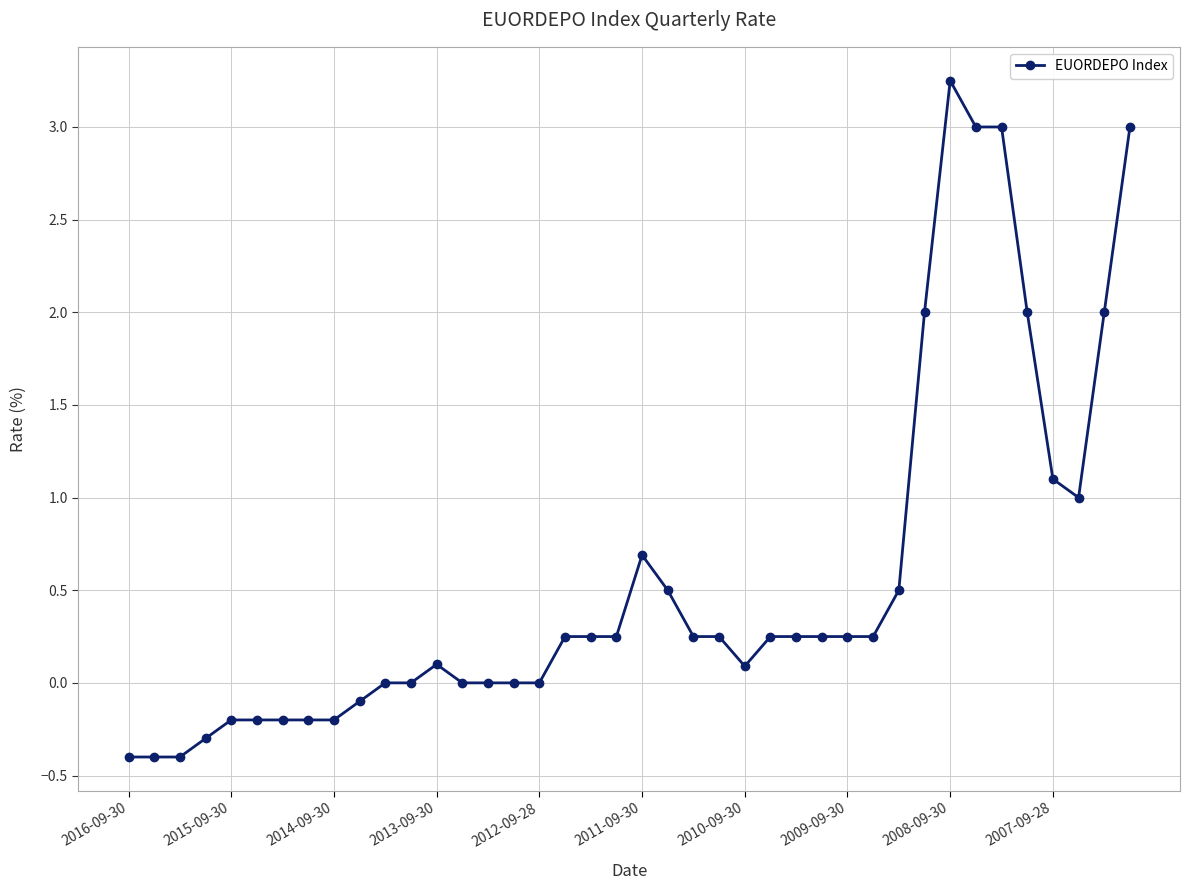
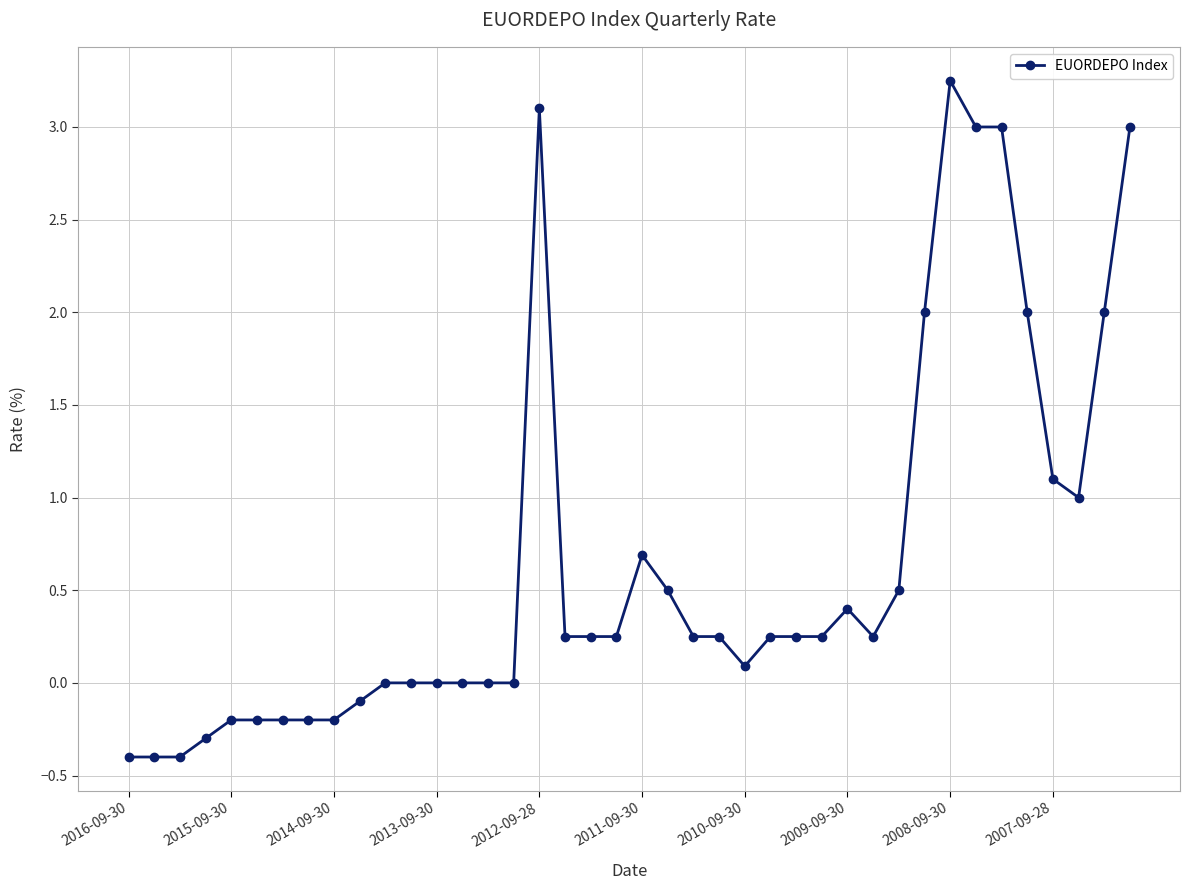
  {
    "2016-09-30": -0.40,
    "2015-09-30": -0.20,
    "2014-09-30": -0.20,
-   "2013-09-30": 0.1,
-   "2012-09-28": 0.0,
+   "2013-09-30": 0.0,
+   "2012-09-28": 3.1,
    "2011-09-30": 0.69,
    "2010-09-30": 0.09,
-   "2009-09-30": 0.25,
+   "2009-09-30": 0.40,
    "2008-09-30": 3.25,
    "2007-09-28": 1.10
  }
